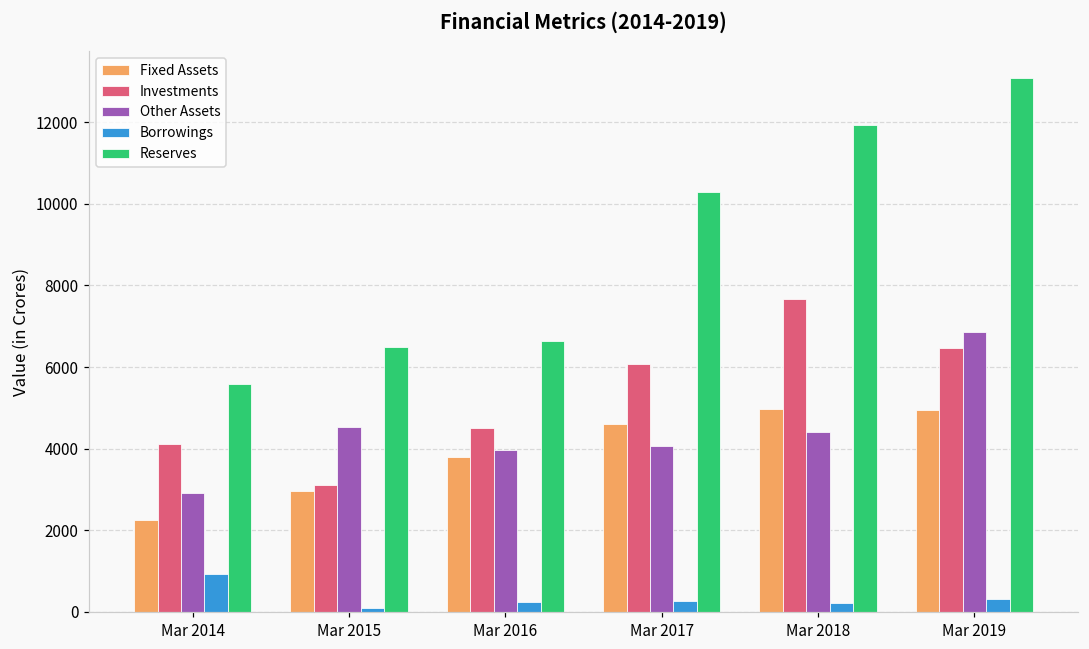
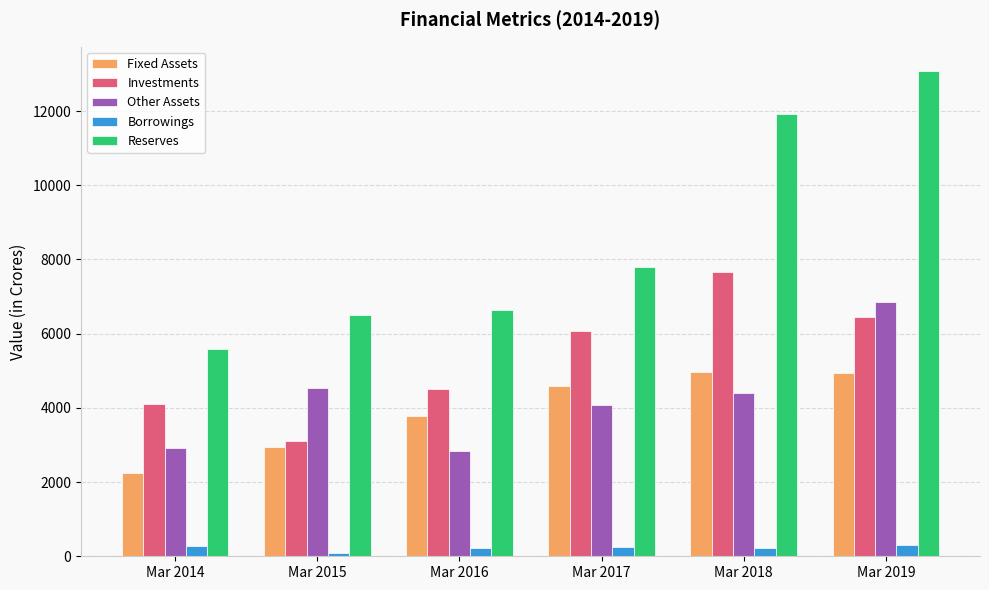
  {
    "Fixed Assets": {
      "Mar 2014": 2200,
      "Mar 2015": 3000,
      "Mar 2016": 3800,
      "Mar 2017": 4600,
      "Mar 2018": 5000,
      "Mar 2019": 5000
    },
    "Investments": {
      "Mar 2014": 4100,
      "Mar 2015": 3100,
      "Mar 2016": 4500,
      "Mar 2017": 6100,
      "Mar 2018": 7700,
      "Mar 2019": 6500
    },
    "Other Assets": {
      "Mar 2014": 2900,
      "Mar 2015": 4500,
-     "Mar 2016": 4000,
+     "Mar 2016": 2800,
      "Mar 2017": 4100,
      "Mar 2018": 4400,
      "Mar 2019": 6900
    },
    "Borrowings": {
-     "Mar 2014": 900,
+     "Mar 2014": 300,
      "Mar 2015": 100,
      "Mar 2016": 200,
      "Mar 2017": 300,
      "Mar 2018": 200,
      "Mar 2019": 300
    },
    "Reserves": {
      "Mar 2014": 5600,
      "Mar 2015": 6500,
      "Mar 2016": 6600,
-     "Mar 2017": 10300,
+     "Mar 2017": 7800,
      "Mar 2018": 11900,
      "Mar 2019": 13100
    }
  }
